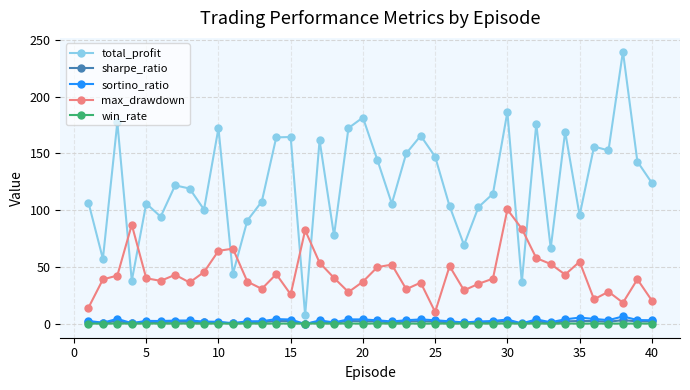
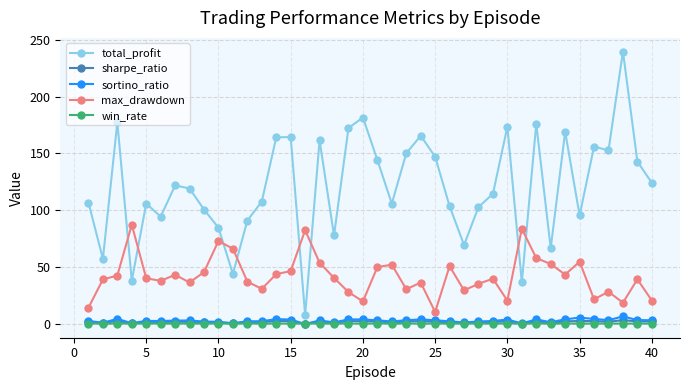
  {
    "total_profit": {
      "5": 106,
-     "10": 172,
+     "10": 85,
      "15": 164,
      "20": 182,
      "25": 147,
-     "30": 186,
+     "30": 173,
      "35": 96,
      "40": 124
    },
    "sharpe_ratio": {
      "35": 3
    },
    "sortino_ratio": {
      "35": 6
    },
    "max_drawdown": {
      "5": 40,
-     "10": 64,
-     "15": 26,
-     "20": 37,
+     "10": 73,
+     "15": 47,
+     "20": 20,
      "25": 11,
-     "30": 101,
+     "30": 21,
      "35": 55,
      "40": 21
    },
    "win_rate": {
      "35": 1
    }
  }
